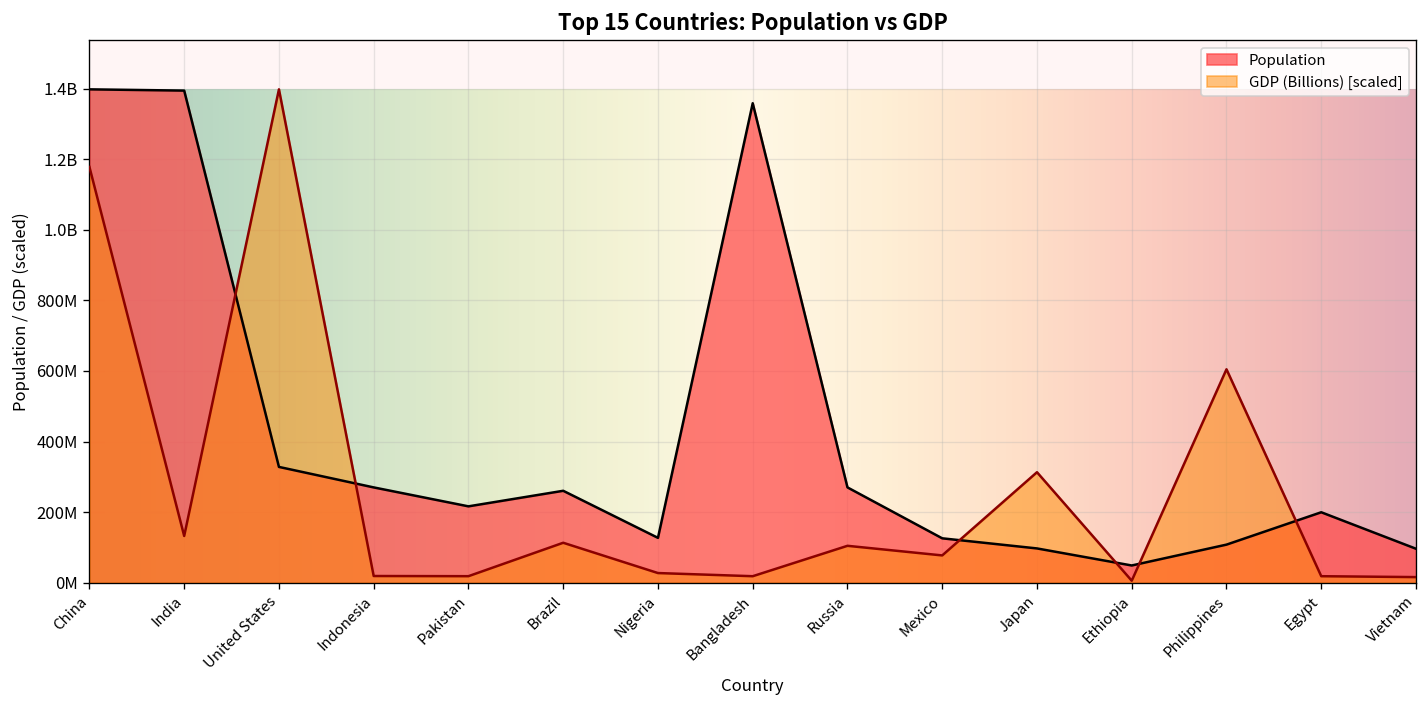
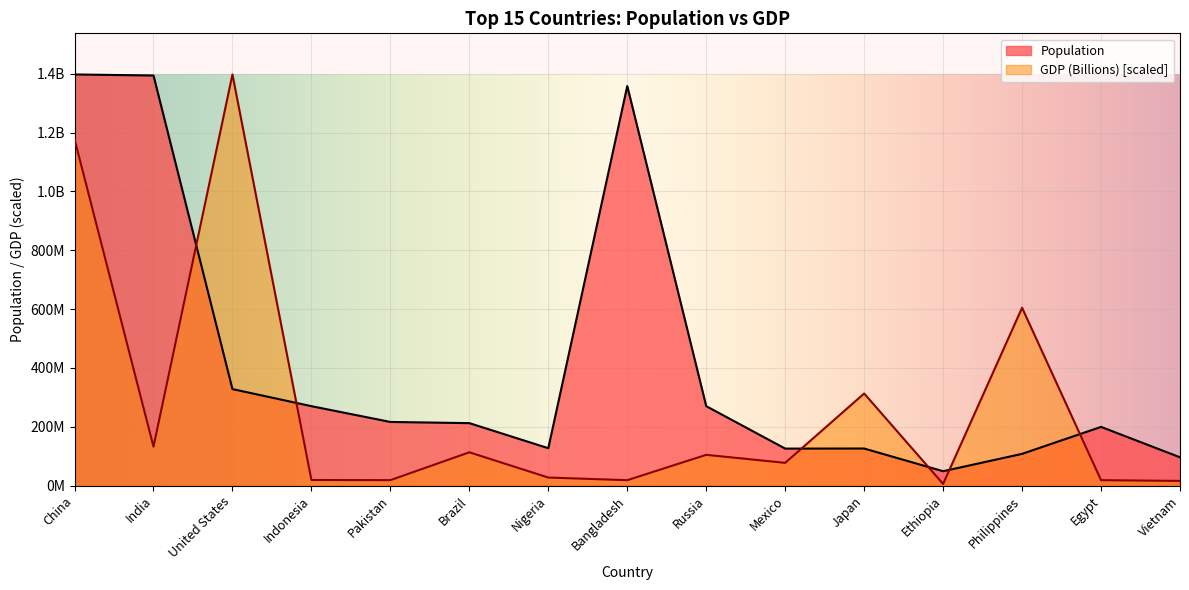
  {
    "Population": {
      "China": 1400000000,
      "India": 1390000000,
      "United States": 330000000,
      "Indonesia": 270000000,
      "Pakistan": 220000000,
-     "Brazil": 260000000,
+     "Brazil": 210000000,
      "Nigeria": 130000000,
      "Bangladesh": 1360000000,
      "Russia": 270000000,
      "Mexico": 130000000,
-     "Japan": 100000000,
+     "Japan": 130000000,
      "Ethiopia": 50000000,
      "Philippines": 110000000,
      "Egypt": 200000000,
      "Vietnam": 100000000
    },
    "GDP (Billions) [scaled]": {
      "China": 1180000000,
      "India": 130000000,
      "United States": 1400000000,
      "Indonesia": 20000000,
      "Pakistan": 20000000,
      "Brazil": 110000000,
      "Nigeria": 30000000,
      "Bangladesh": 20000000,
      "Russia": 100000000,
      "Mexico": 80000000,
      "Japan": 310000000,
      "Ethiopia": 10000000,
      "Philippines": 600000000,
      "Egypt": 20000000,
      "Vietnam": 20000000
    }
  }
